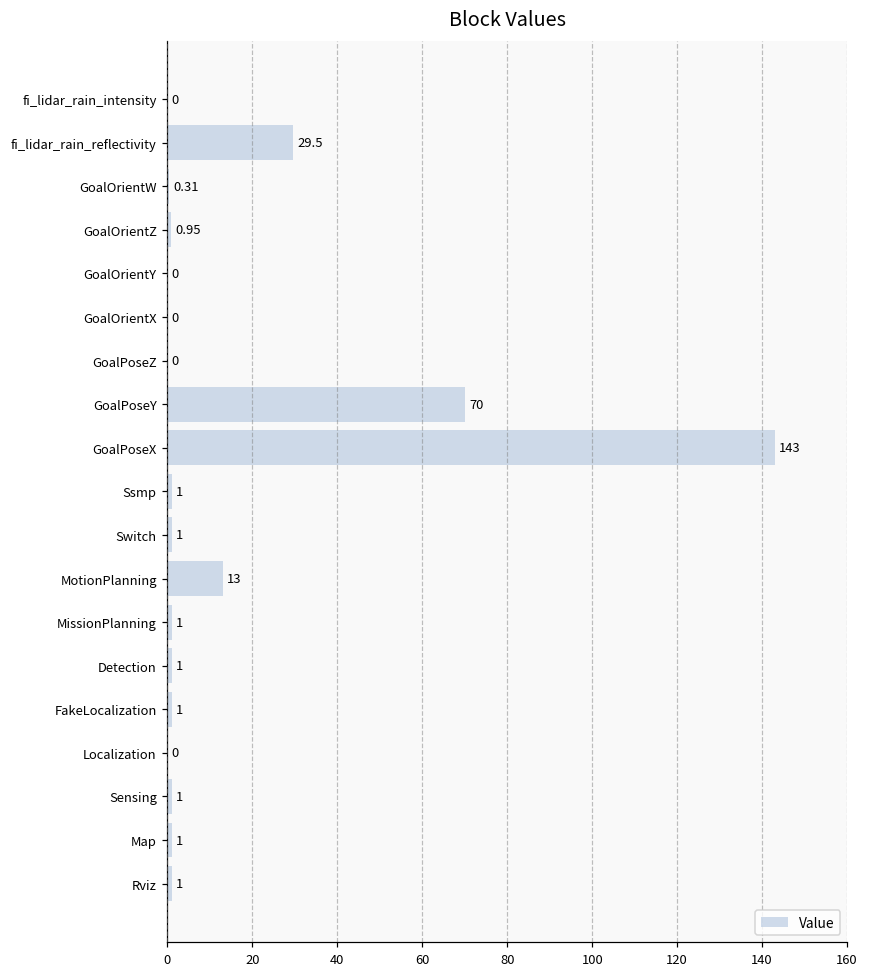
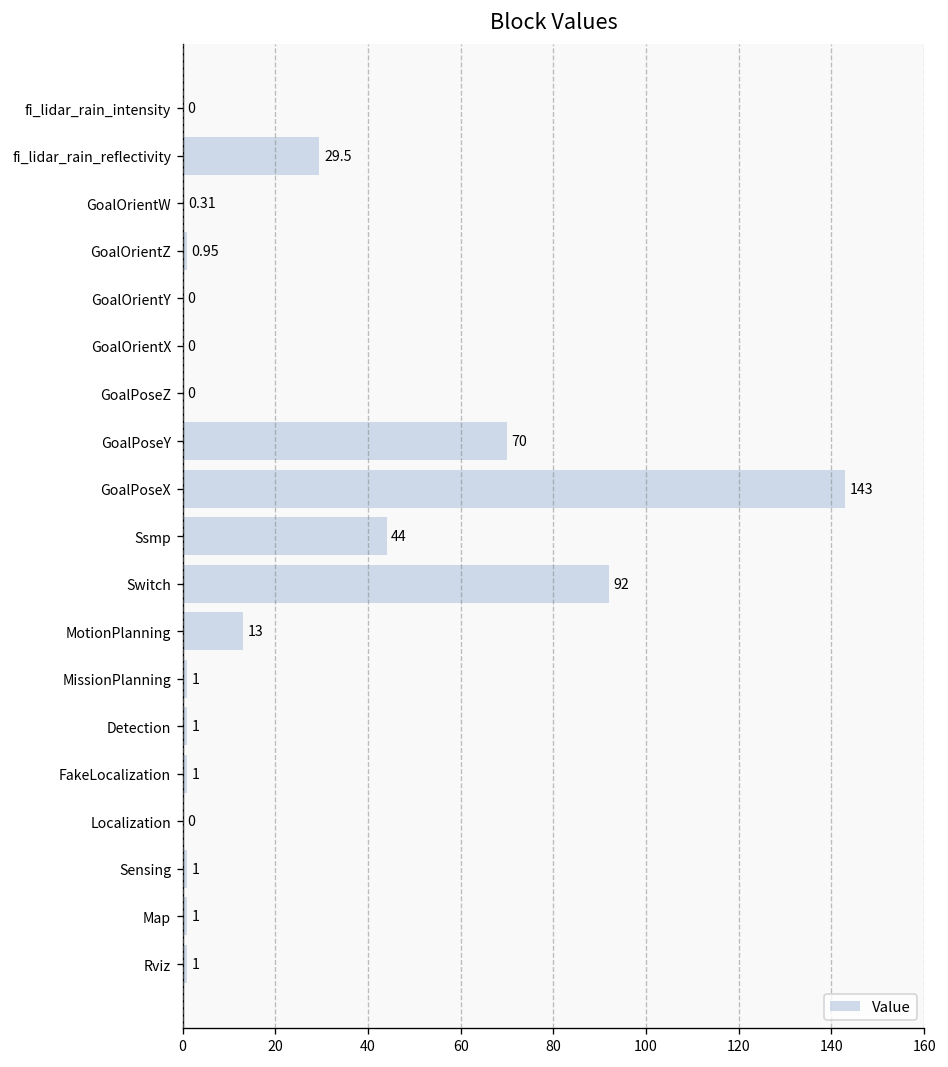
  {
    "fi_lidar_rain_intensity": 0,
    "fi_lidar_rain_reflectivity": 29.5,
    "GoalOrientW": 0.31,
    "GoalOrientZ": 0.95,
    "GoalOrientY": 0,
    "GoalOrientX": 0,
    "GoalPoseZ": 0,
    "GoalPoseY": 70,
    "GoalPoseX": 143,
-   "Ssmp": 1,
-   "Switch": 1,
+   "Ssmp": 44,
+   "Switch": 92,
    "MotionPlanning": 13,
    "MissionPlanning": 1,
    "Detection": 1,
    "FakeLocalization": 1,
    "Localization": 0,
    "Sensing": 1,
    "Map": 1,
    "Rviz": 1
  }
